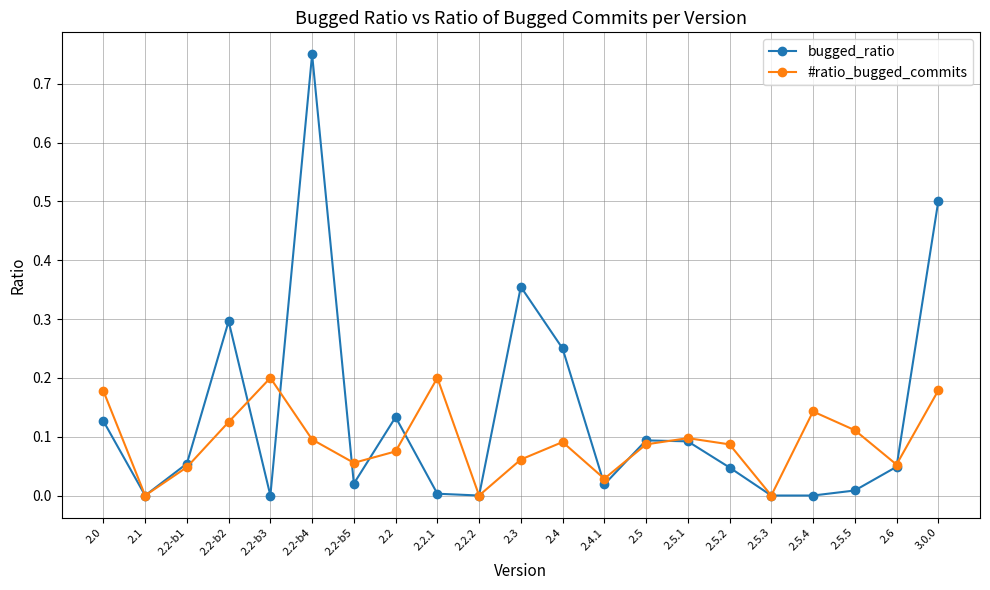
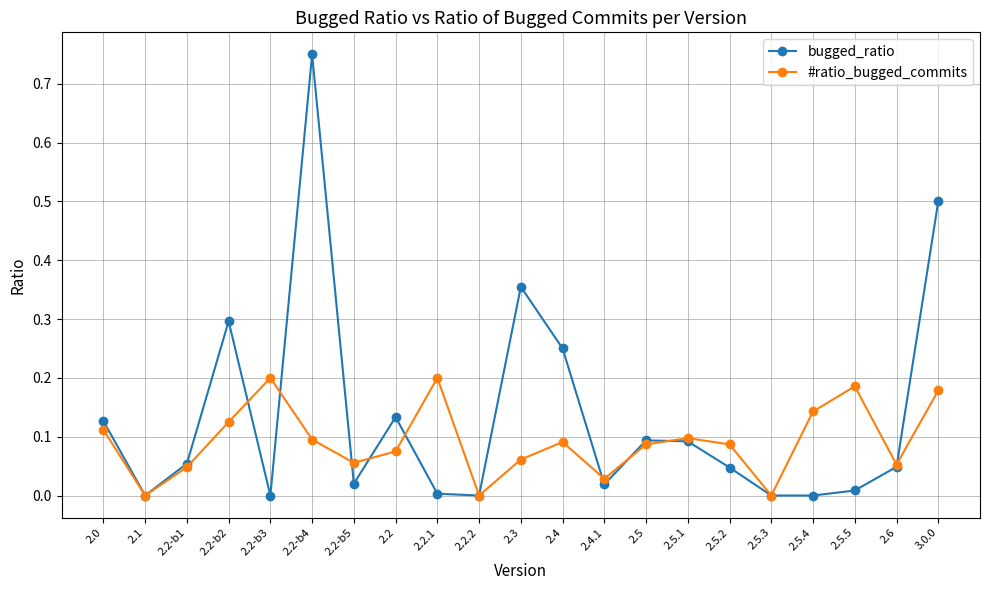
  {
    "bugged_ratio": {
      "2.0": 0.13,
      "2.2-b1": 0.05,
      "2.2-b2": 0.30,
      "2.2-b3": 0.00,
      "2.2-b4": 0.75,
      "2.2-b5": 0.02,
      "2.2": 0.13,
      "2.2.1": 0.00,
      "2.3": 0.35,
      "2.4": 0.25,
      "2.4.1": 0.02,
      "2.5": 0.09,
      "2.5.1": 0.09,
      "2.5.2": 0.05,
      "2.5.4": 0.00,
      "2.5.5": 0.01,
      "3.0.0": 0.50
    },
    "#ratio_bugged_commits": {
-     "2.0": 0.18,
+     "2.0": 0.11,
      "2.2-b1": 0.05,
      "2.2-b2": 0.13,
      "2.2-b3": 0.20,
      "2.2-b4": 0.10,
      "2.2-b5": 0.06,
      "2.2": 0.08,
      "2.2.1": 0.20,
      "2.3": 0.06,
      "2.4": 0.09,
      "2.4.1": 0.03,
      "2.5": 0.09,
      "2.5.1": 0.10,
      "2.5.2": 0.09,
      "2.5.4": 0.14,
-     "2.5.5": 0.11,
+     "2.5.5": 0.19,
      "3.0.0": 0.18
    }
  }
